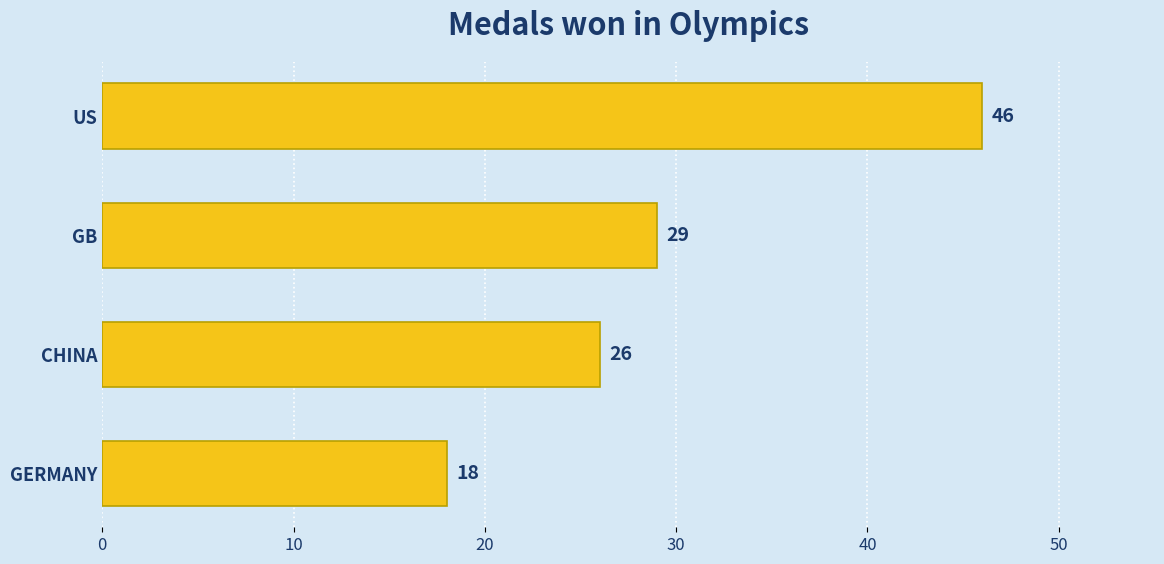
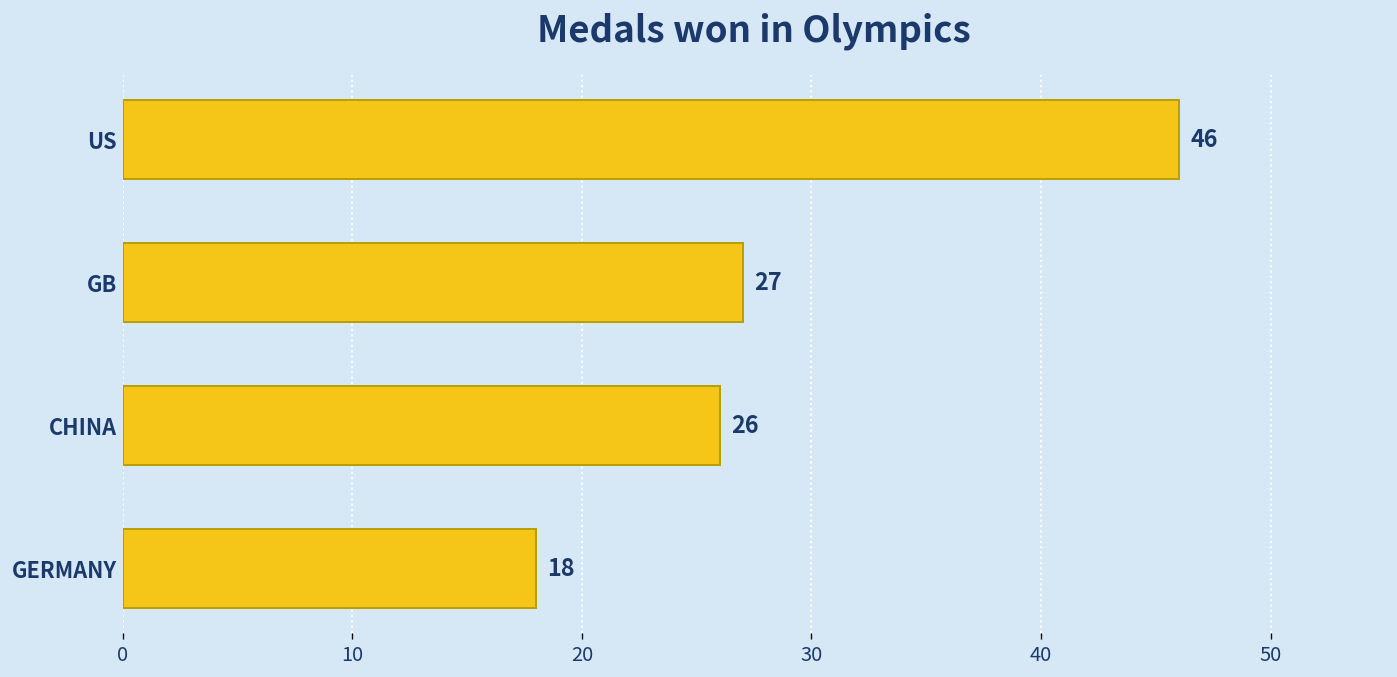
  {
    "US": 46,
-   "GB": 29,
+   "GB": 27,
    "CHINA": 26,
    "GERMANY": 18
  }
